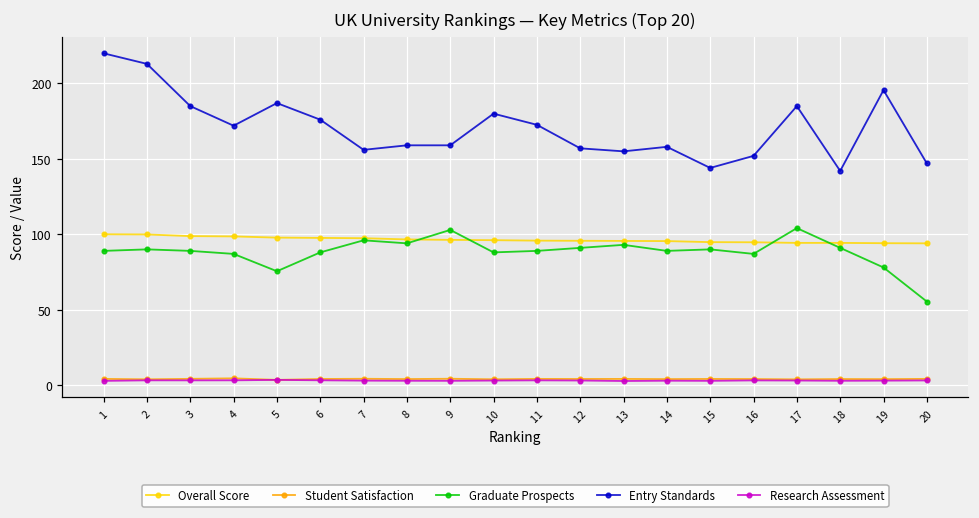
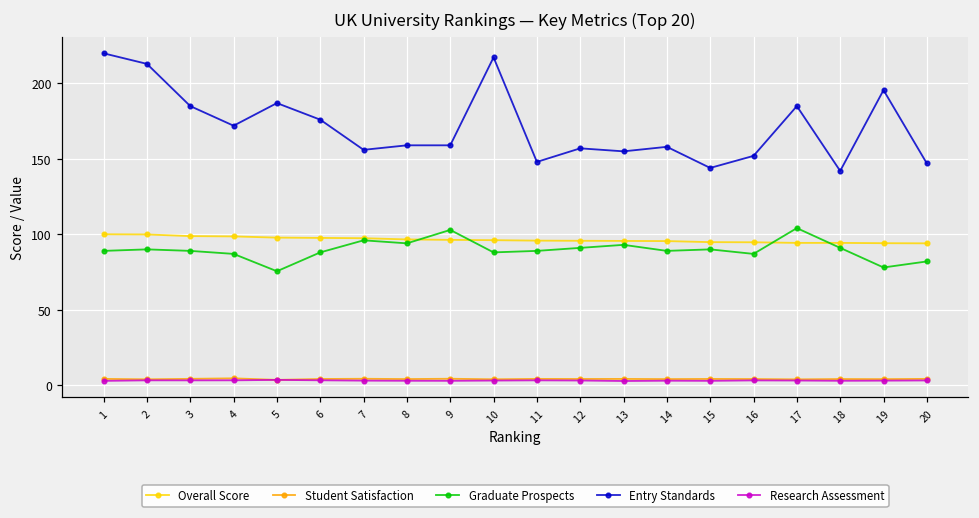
  {
    "Graduate Prospects": {
      "1": 89,
      "2": 90,
      "3": 89,
      "4": 87,
      "5": 76,
      "6": 88,
      "8": 94,
      "9": 103,
      "10": 88,
      "11": 89,
      "12": 91,
      "13": 93,
      "14": 89,
      "15": 90,
      "16": 87,
      "17": 104,
      "18": 91,
      "19": 78,
-     "20": 55
+     "20": 82
    },
    "Entry Standards": {
      "1": 220,
      "2": 213,
      "3": 185,
      "4": 172,
      "5": 187,
      "6": 176,
      "7": 156,
      "8": 159,
      "9": 159,
-     "10": 180,
-     "11": 173,
+     "10": 217,
+     "11": 148,
      "12": 157,
      "13": 155,
      "14": 158,
      "15": 144,
      "16": 152,
      "17": 185,
      "18": 142,
      "19": 196,
      "20": 147
    }
  }
